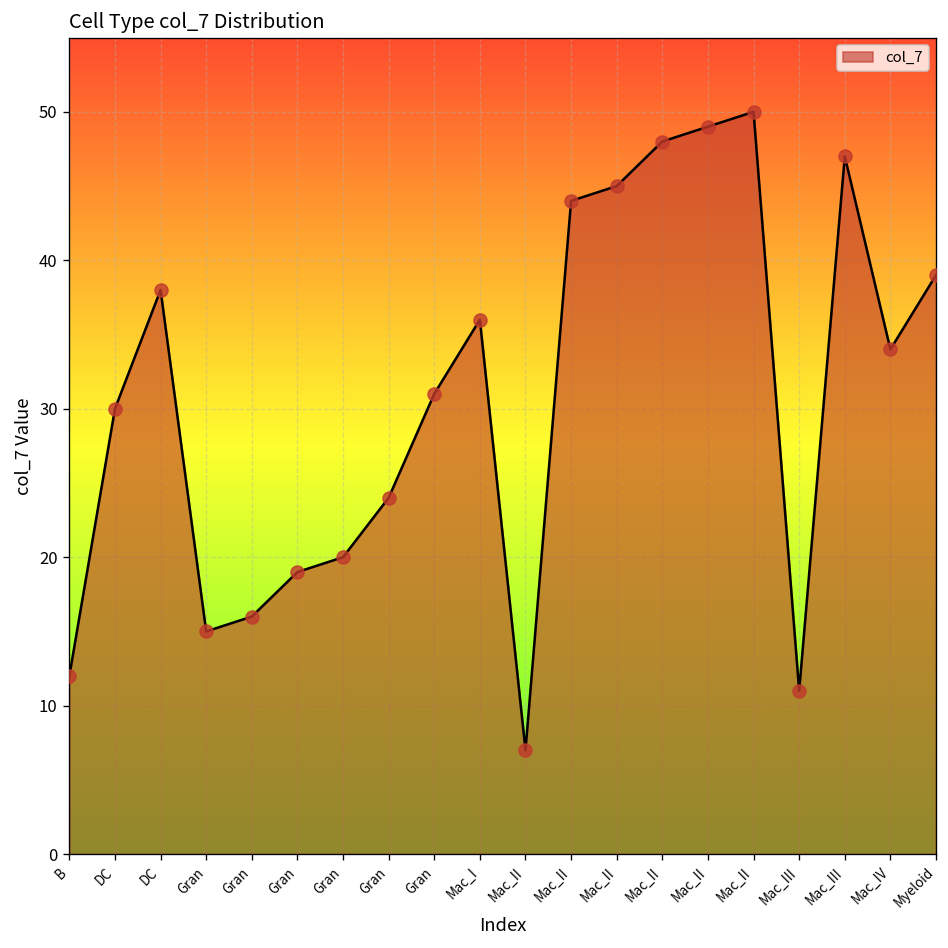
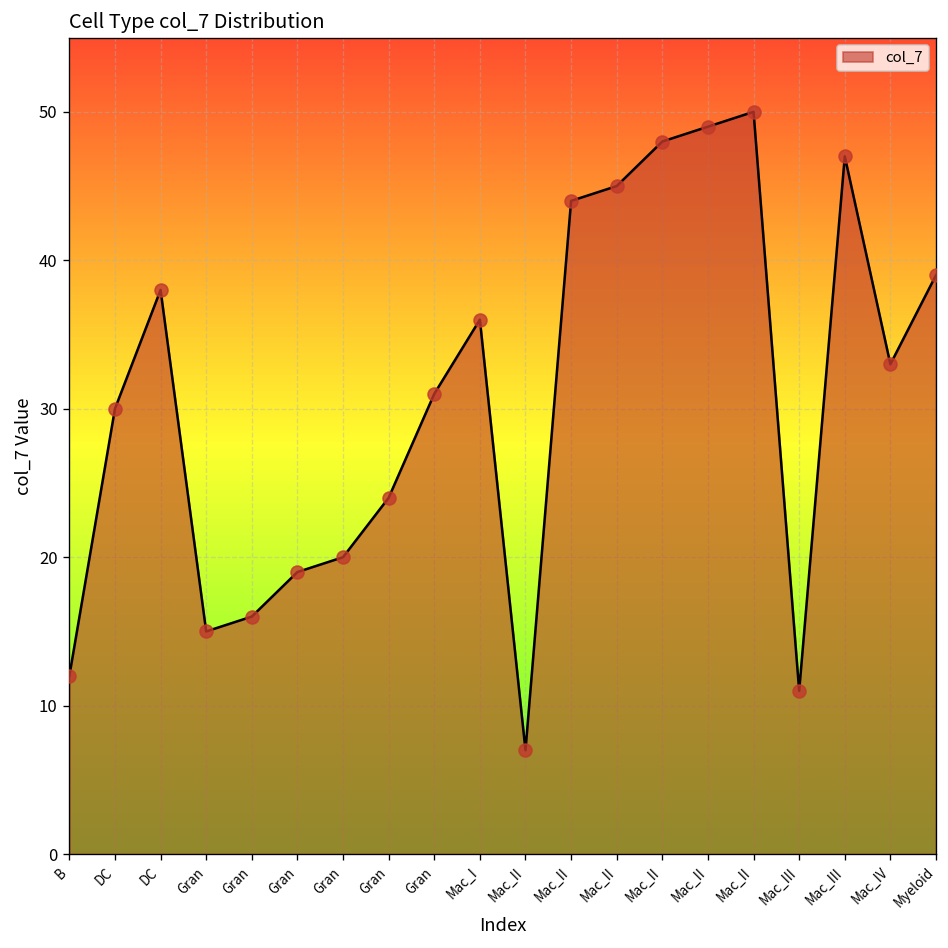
  {
    "B": 12,
    "Mac_I": 36,
-   "Mac_IV": 34,
+   "Mac_IV": 33,
    "Myeloid": 39
  }
